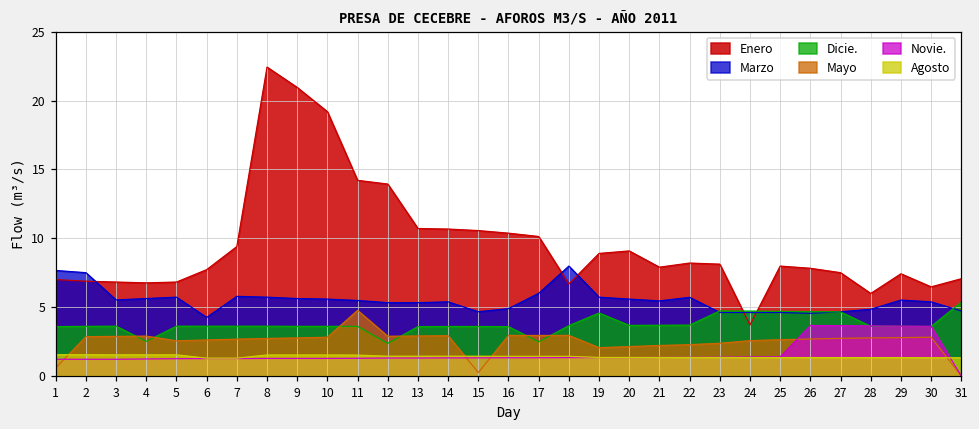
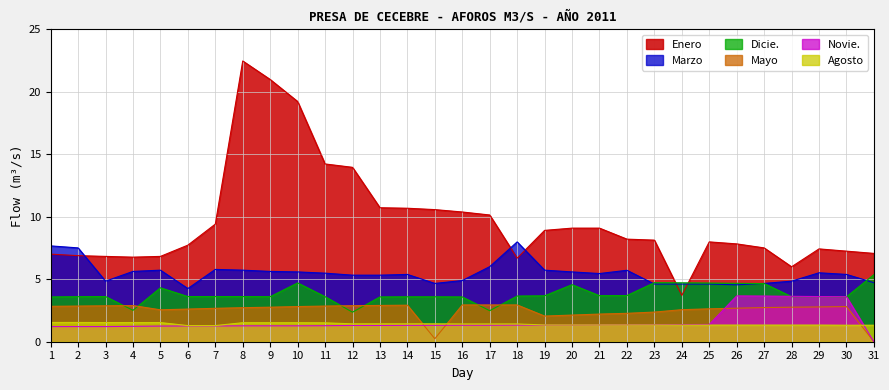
  {
    "Enero": {
      "1": 7.0,
      "2": 6.9,
      "3": 6.8,
      "4": 6.8,
      "5": 6.8,
      "6": 7.7,
      "7": 9.4,
      "8": 22.4,
      "9": 21.0,
      "10": 19.2,
      "11": 14.2,
      "12": 13.9,
      "13": 10.7,
      "14": 10.7,
      "15": 10.6,
      "16": 10.4,
      "17": 10.1,
      "18": 6.7,
      "19": 8.9,
      "20": 9.1,
-     "21": 7.9,
+     "21": 9.1,
      "22": 8.2,
      "23": 8.1,
      "24": 3.7,
      "25": 8.0,
      "26": 7.8,
      "27": 7.5,
      "28": 6.0,
      "29": 7.4,
-     "30": 6.5,
+     "30": 7.2,
      "31": 7.1
    },
    "Marzo": {
      "1": 7.7,
      "2": 7.5,
-     "3": 5.5,
+     "3": 4.8,
      "4": 5.6,
      "5": 5.7,
      "6": 4.3,
      "7": 5.8,
      "8": 5.7,
      "9": 5.6,
      "10": 5.6,
      "11": 5.5,
      "12": 5.3,
      "13": 5.3,
      "14": 5.4,
      "15": 4.7,
      "16": 4.9,
      "17": 6.0,
      "18": 8.0,
      "19": 5.7,
      "20": 5.6,
      "21": 5.5,
      "22": 5.7,
      "28": 4.8,
      "29": 5.5,
      "30": 5.4,
      "31": 4.7
    },
    "Dicie.": {
      "1": 3.6,
      "2": 3.6,
      "3": 3.6,
      "4": 2.5,
-     "5": 3.6,
+     "5": 4.3,
      "6": 3.6,
      "7": 3.6,
      "8": 3.6,
      "9": 3.6,
-     "10": 3.6,
+     "10": 4.7,
      "11": 3.6,
      "12": 2.4,
      "13": 3.6,
      "14": 3.6,
      "15": 3.6,
      "16": 3.6,
      "17": 2.5,
      "18": 3.7,
-     "19": 4.6,
-     "20": 3.7,
+     "19": 3.7,
+     "20": 4.6,
      "21": 3.7,
      "22": 3.7,
      "31": 5.4
    },
    "Mayo": {
-     "1": 0.6,
+     "1": 2.8,
      "2": 2.9,
      "3": 2.9,
      "4": 2.9,
      "5": 2.6,
      "6": 2.6,
      "7": 2.7,
      "8": 2.7,
      "9": 2.8,
      "10": 2.8,
-     "11": 4.8,
+     "11": 2.9,
      "12": 2.9,
      "13": 2.9,
      "14": 2.9,
      "15": 0.2,
      "16": 2.9,
      "17": 2.9,
      "18": 2.9,
      "19": 2.1,
      "20": 2.1,
      "21": 2.2,
      "22": 2.3,
      "23": 2.4,
      "24": 2.6,
      "25": 2.6,
      "26": 2.7,
      "27": 2.7,
      "28": 2.8,
      "29": 2.8,
      "30": 2.8
    },
    "Novie.": {
      "1": 1.2,
      "2": 1.2,
      "3": 1.2,
      "4": 1.2,
      "5": 1.3,
      "8": 1.3,
      "9": 1.3,
      "10": 1.3,
      "11": 1.3,
      "26": 3.7,
      "27": 3.7
    },
    "Agosto": {
      "1": 1.5,
      "2": 1.5,
      "3": 1.5,
      "4": 1.5,
      "5": 1.5,
      "8": 1.5,
      "9": 1.5,
      "10": 1.5,
      "11": 1.5,
      "26": 1.3,
      "27": 1.3,
      "28": 1.3,
      "29": 1.3,
      "30": 1.3,
      "31": 1.3
    }
  }
